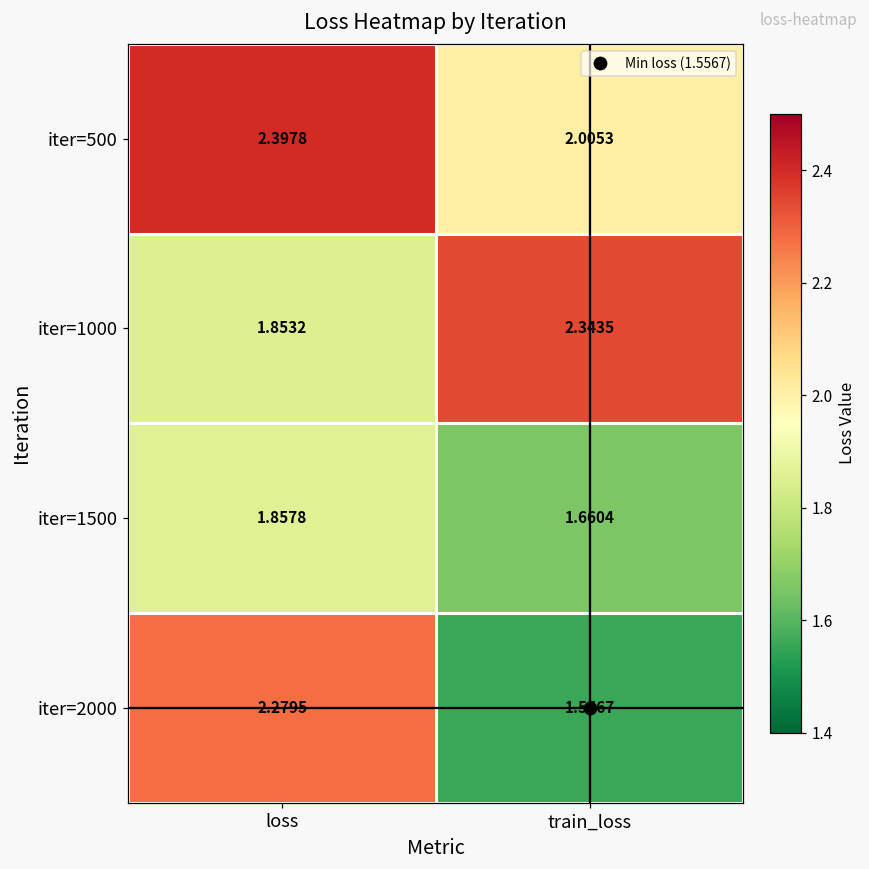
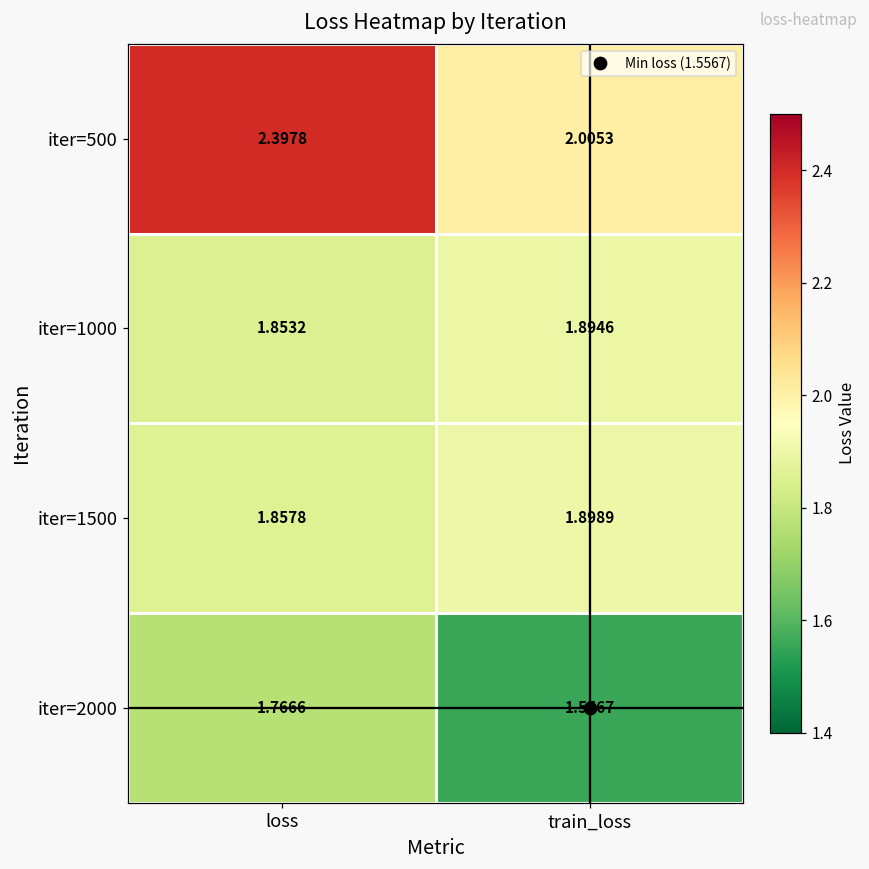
  {
    "iter=500": {
      "loss": 2.3978,
      "train_loss": 2.0053
    },
    "iter=1000": {
      "loss": 1.8532,
-     "train_loss": 2.3435
+     "train_loss": 1.8946
    },
    "iter=1500": {
      "loss": 1.8578,
-     "train_loss": 1.6604
+     "train_loss": 1.8989
    },
    "iter=2000": {
-     "loss": 2.2795
+     "loss": 1.7666
    }
  }
